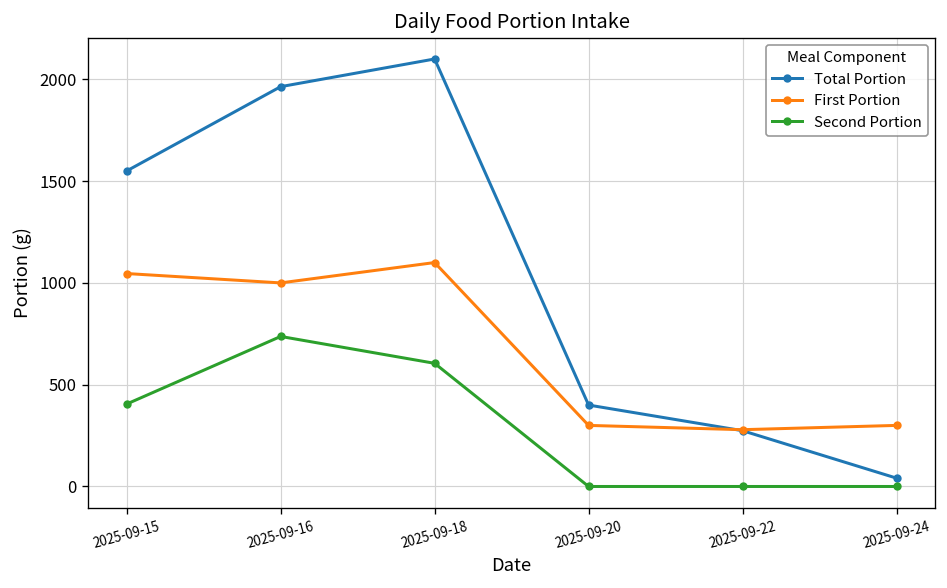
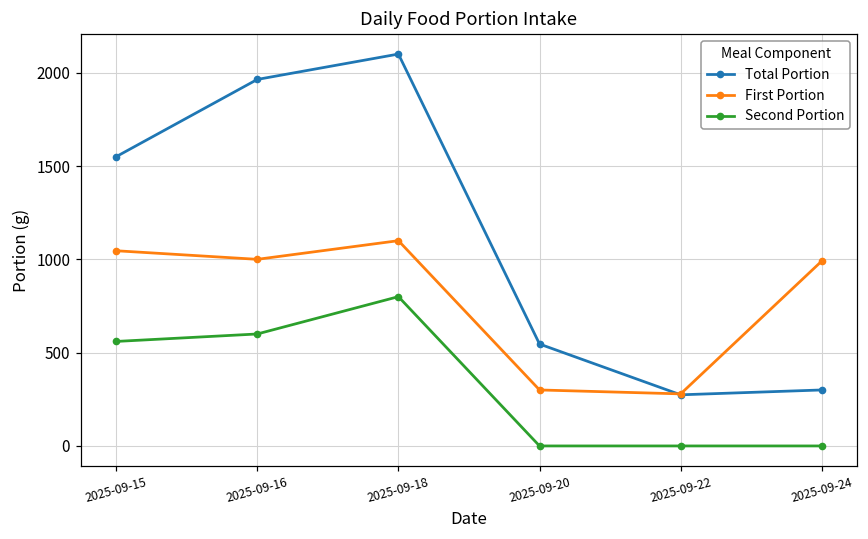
  {
    "Total Portion": {
      "2025-09-15": 1550,
      "2025-09-16": 1960,
      "2025-09-18": 2100,
-     "2025-09-20": 400,
-     "2025-09-24": 40
+     "2025-09-20": 550,
+     "2025-09-24": 300
    },
    "First Portion": {
      "2025-09-15": 1050,
      "2025-09-16": 1000,
      "2025-09-18": 1100,
      "2025-09-20": 300,
-     "2025-09-24": 300
+     "2025-09-24": 990
    },
    "Second Portion": {
-     "2025-09-15": 410,
-     "2025-09-16": 740,
-     "2025-09-18": 610,
+     "2025-09-15": 560,
+     "2025-09-16": 600,
+     "2025-09-18": 800,
      "2025-09-20": 0,
      "2025-09-22": 0,
      "2025-09-24": 0
    }
  }
